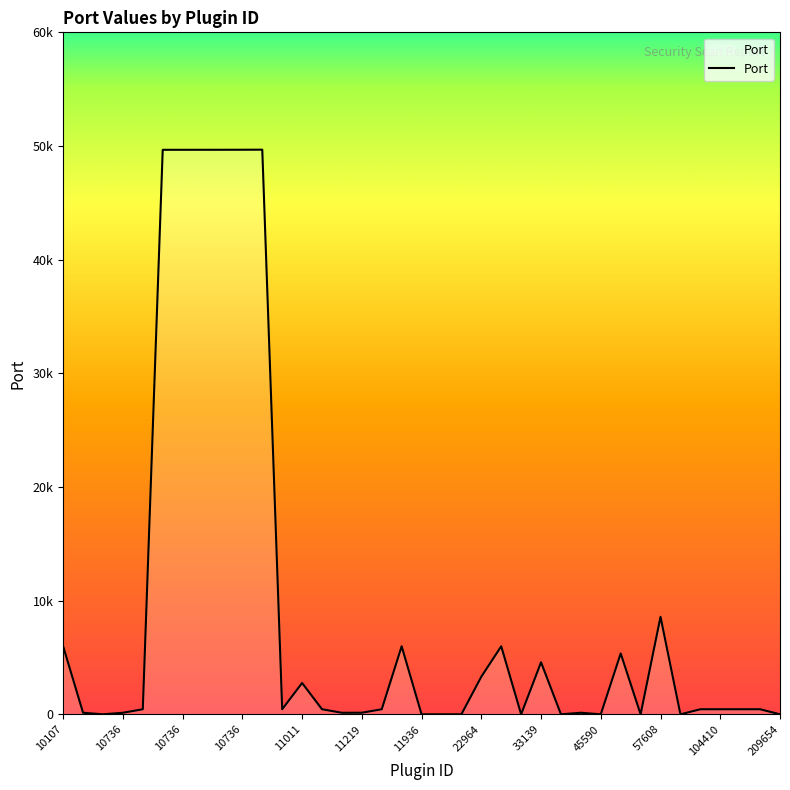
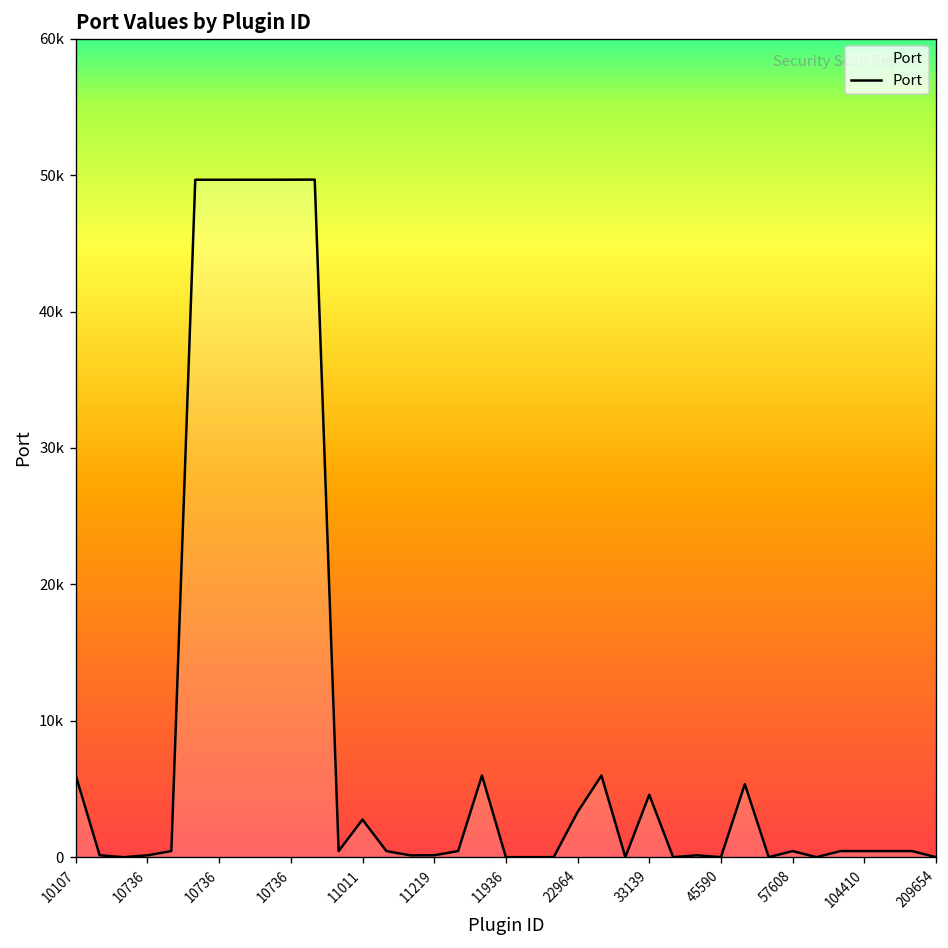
  {
    "10107": 6000,
    "11011": 2800,
    "11219": 100,
    "11936": 0,
    "22964": 3300,
    "33139": 4600,
    "45590": 0,
-   "57608": 8600,
+   "57608": 400,
    "104410": 400,
    "209654": 0
  }
